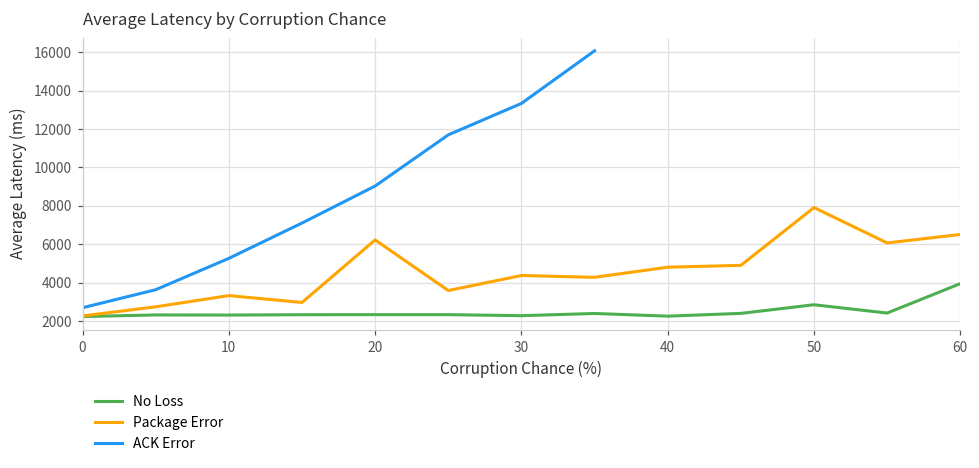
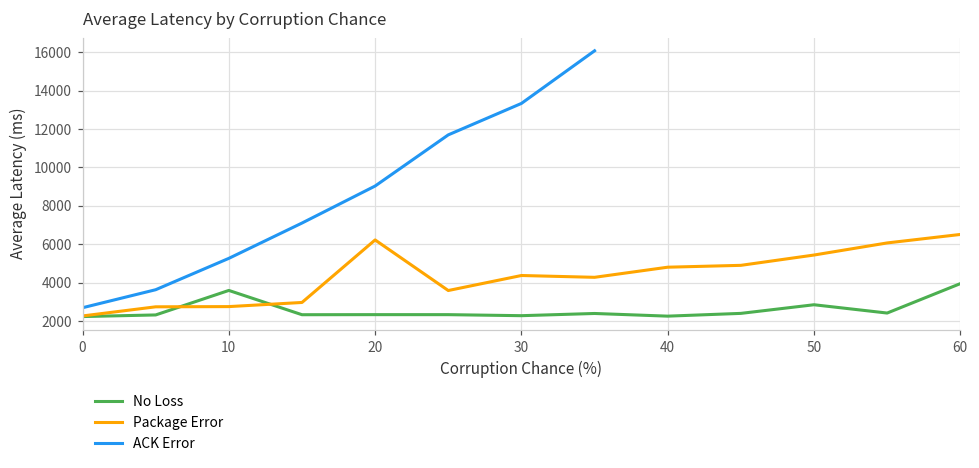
  {
    "No Loss": {
-     "10": 2300,
+     "10": 3600,
      "20": 2300,
      "30": 2300,
      "40": 2300,
      "50": 2900,
      "60": 4000
    },
    "Package Error": {
-     "10": 3300,
+     "10": 2800,
      "20": 6200,
      "30": 4400,
      "40": 4800,
-     "50": 7900,
+     "50": 5400,
      "60": 6500
    },
    "ACK Error": {
      "0": 2700,
      "10": 5300,
      "20": 9000,
      "30": 13300
    }
  }
